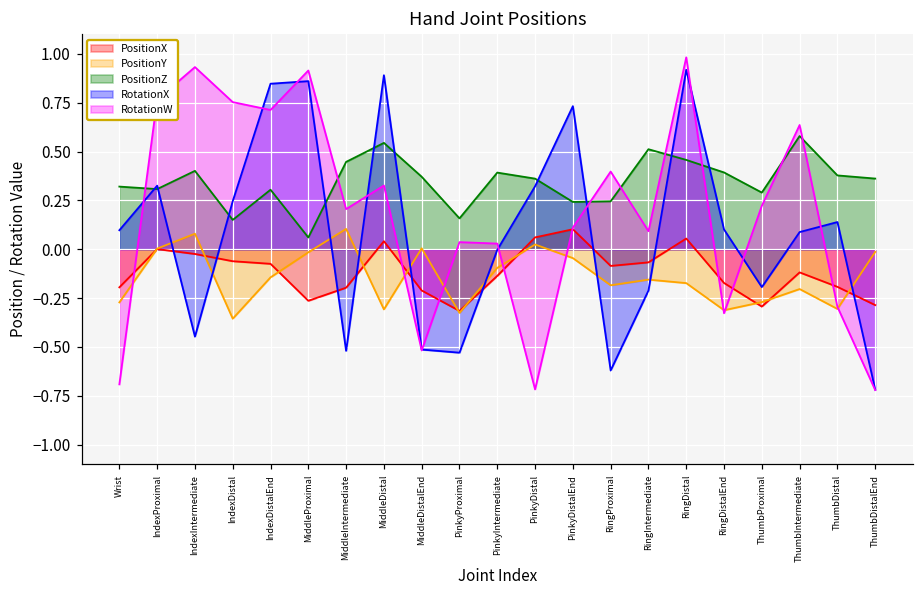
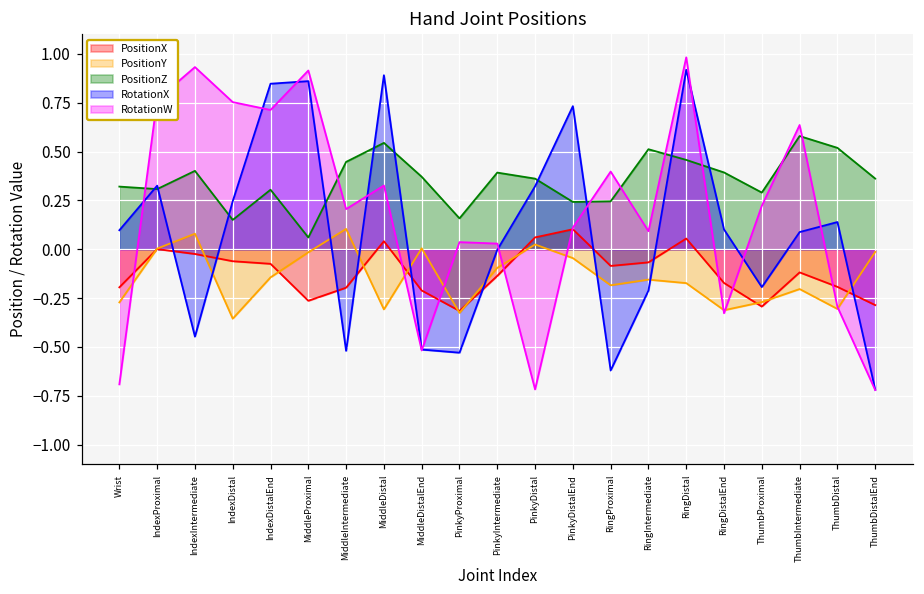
  {
    "PositionZ": {
      "Wrist": 0.32,
      "IndexProximal": 0.31,
      "IndexIntermediate": 0.40,
      "IndexDistal": 0.15,
      "IndexDistalEnd": 0.31,
      "MiddleProximal": 0.06,
      "MiddleIntermediate": 0.45,
      "MiddleDistal": 0.54,
      "MiddleDistalEnd": 0.37,
      "PinkyProximal": 0.16,
      "PinkyIntermediate": 0.39,
      "PinkyDistal": 0.36,
      "PinkyDistalEnd": 0.24,
      "RingProximal": 0.25,
      "RingIntermediate": 0.51,
      "RingDistal": 0.46,
      "RingDistalEnd": 0.39,
      "ThumbProximal": 0.29,
      "ThumbIntermediate": 0.58,
-     "ThumbDistal": 0.38,
+     "ThumbDistal": 0.52,
      "ThumbDistalEnd": 0.36
    }
  }
